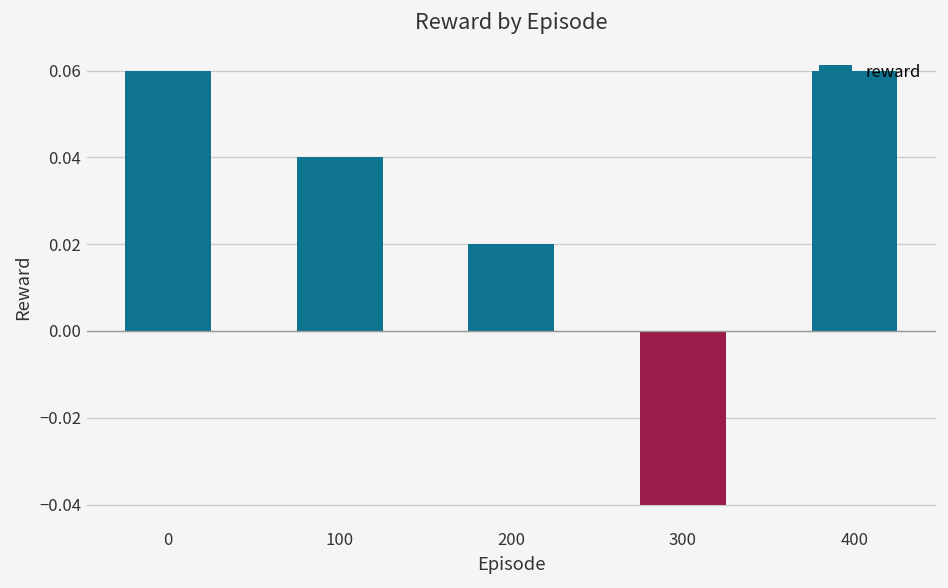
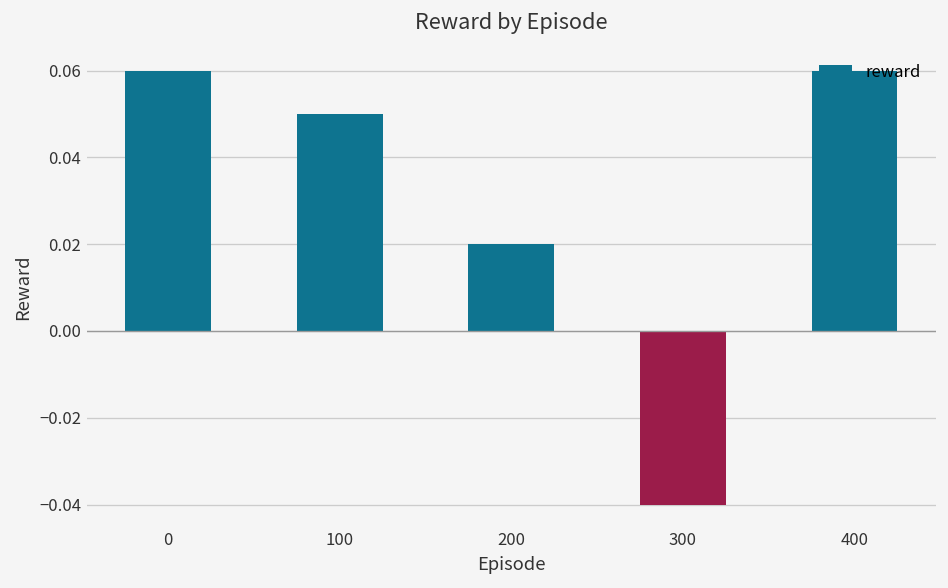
  {
    "0": 0.06,
-   "100": 0.04,
+   "100": 0.05,
    "200": 0.02,
    "300": -0.04,
    "400": 0.06
  }
